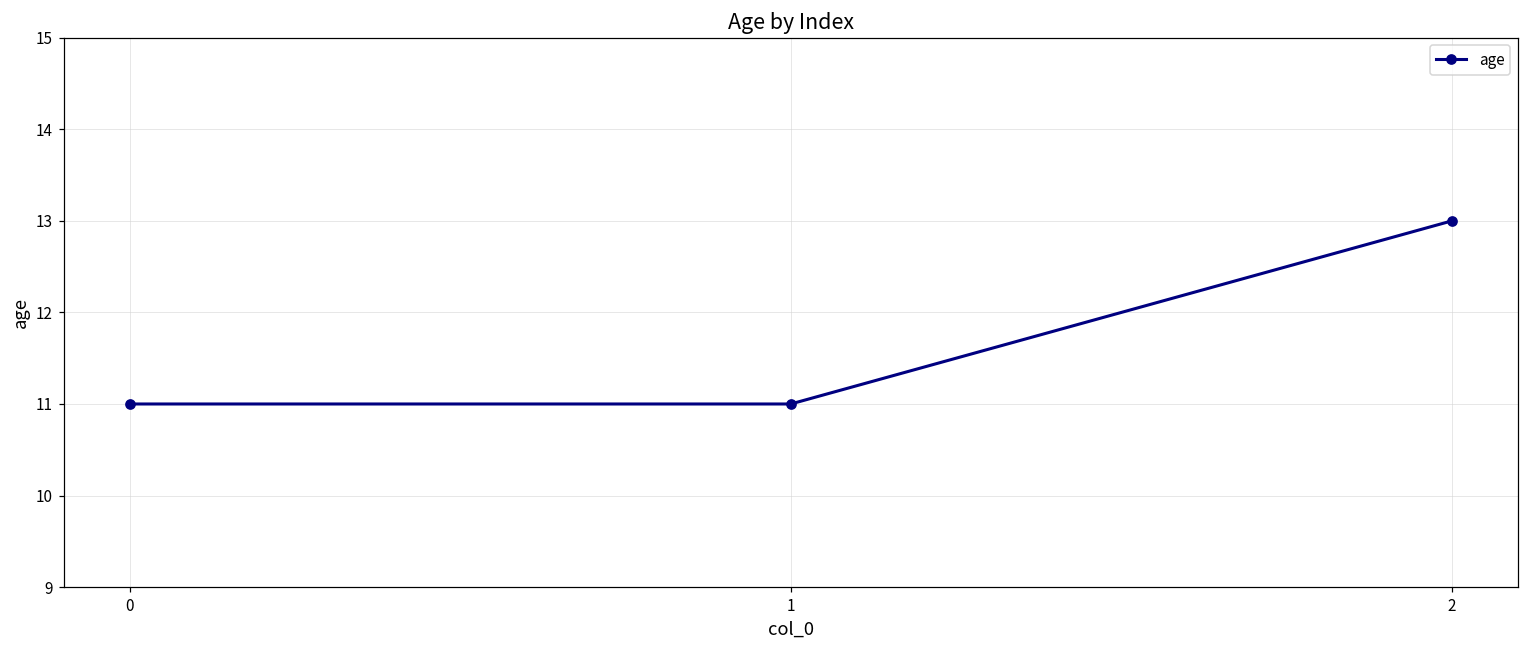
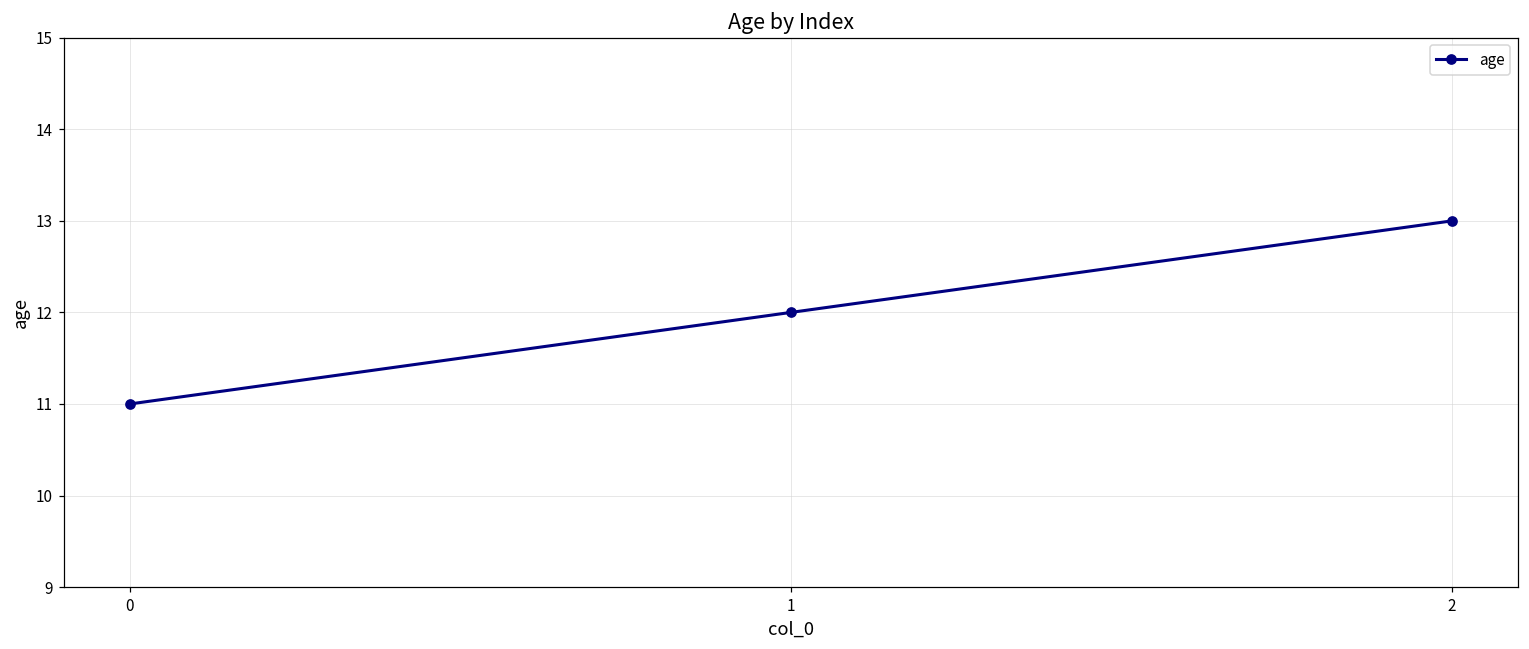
  {
    "0": 11,
-   "1": 11,
+   "1": 12,
    "2": 13
  }
